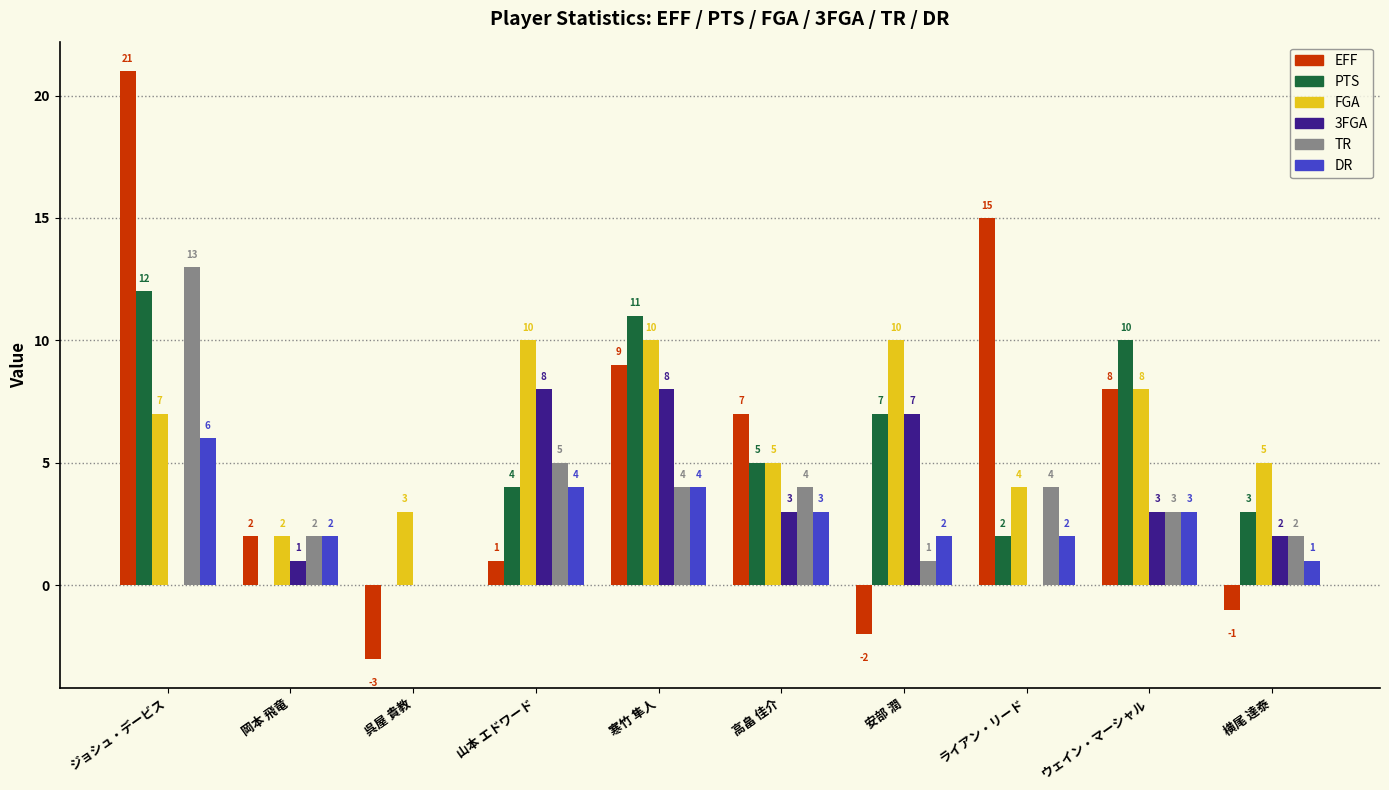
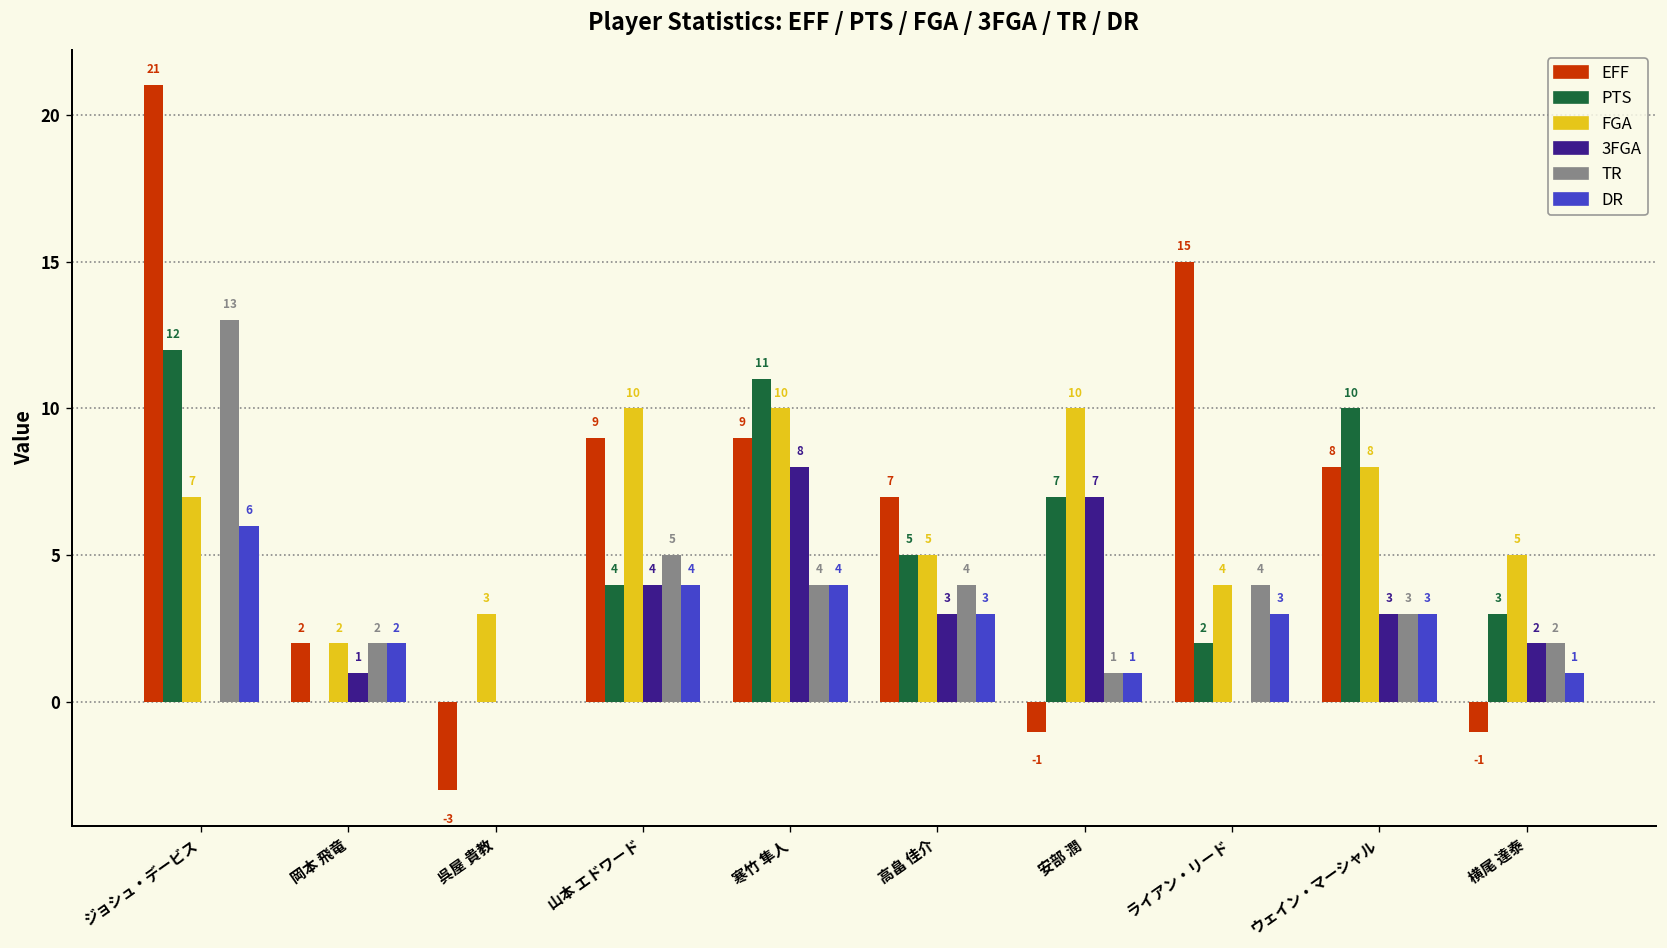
  {
    "EFF": {
      "ジョシュ・デービス": 21,
      "岡本 飛竜": 2,
      "呉屋 貴教": -3,
-     "山本 エドワード": 1,
+     "山本 エドワード": 9,
      "寒竹 隼人": 9,
      "高畠 佳介": 7,
-     "安部 潤": -2,
+     "安部 潤": -1,
      "ライアン・リード": 15,
      "ウェイン・マーシャル": 8,
      "横尾 達泰": -1
    },
    "PTS": {
      "ジョシュ・デービス": 12,
      "山本 エドワード": 4,
      "寒竹 隼人": 11,
      "高畠 佳介": 5,
      "安部 潤": 7,
      "ライアン・リード": 2,
      "ウェイン・マーシャル": 10,
      "横尾 達泰": 3
    },
    "FGA": {
      "ジョシュ・デービス": 7,
      "岡本 飛竜": 2,
      "呉屋 貴教": 3,
      "山本 エドワード": 10,
      "寒竹 隼人": 10,
      "高畠 佳介": 5,
      "安部 潤": 10,
      "ライアン・リード": 4,
      "ウェイン・マーシャル": 8,
      "横尾 達泰": 5
    },
    "3FGA": {
      "岡本 飛竜": 1,
-     "山本 エドワード": 8,
+     "山本 エドワード": 4,
      "寒竹 隼人": 8,
      "高畠 佳介": 3,
      "安部 潤": 7,
      "ウェイン・マーシャル": 3,
      "横尾 達泰": 2
    },
    "TR": {
      "ジョシュ・デービス": 13,
      "岡本 飛竜": 2,
      "山本 エドワード": 5,
      "寒竹 隼人": 4,
      "高畠 佳介": 4,
      "安部 潤": 1,
      "ライアン・リード": 4,
      "ウェイン・マーシャル": 3,
      "横尾 達泰": 2
    },
    "DR": {
      "ジョシュ・デービス": 6,
      "岡本 飛竜": 2,
      "山本 エドワード": 4,
      "寒竹 隼人": 4,
      "高畠 佳介": 3,
-     "安部 潤": 2,
-     "ライアン・リード": 2,
+     "安部 潤": 1,
+     "ライアン・リード": 3,
      "ウェイン・マーシャル": 3,
      "横尾 達泰": 1
    }
  }
